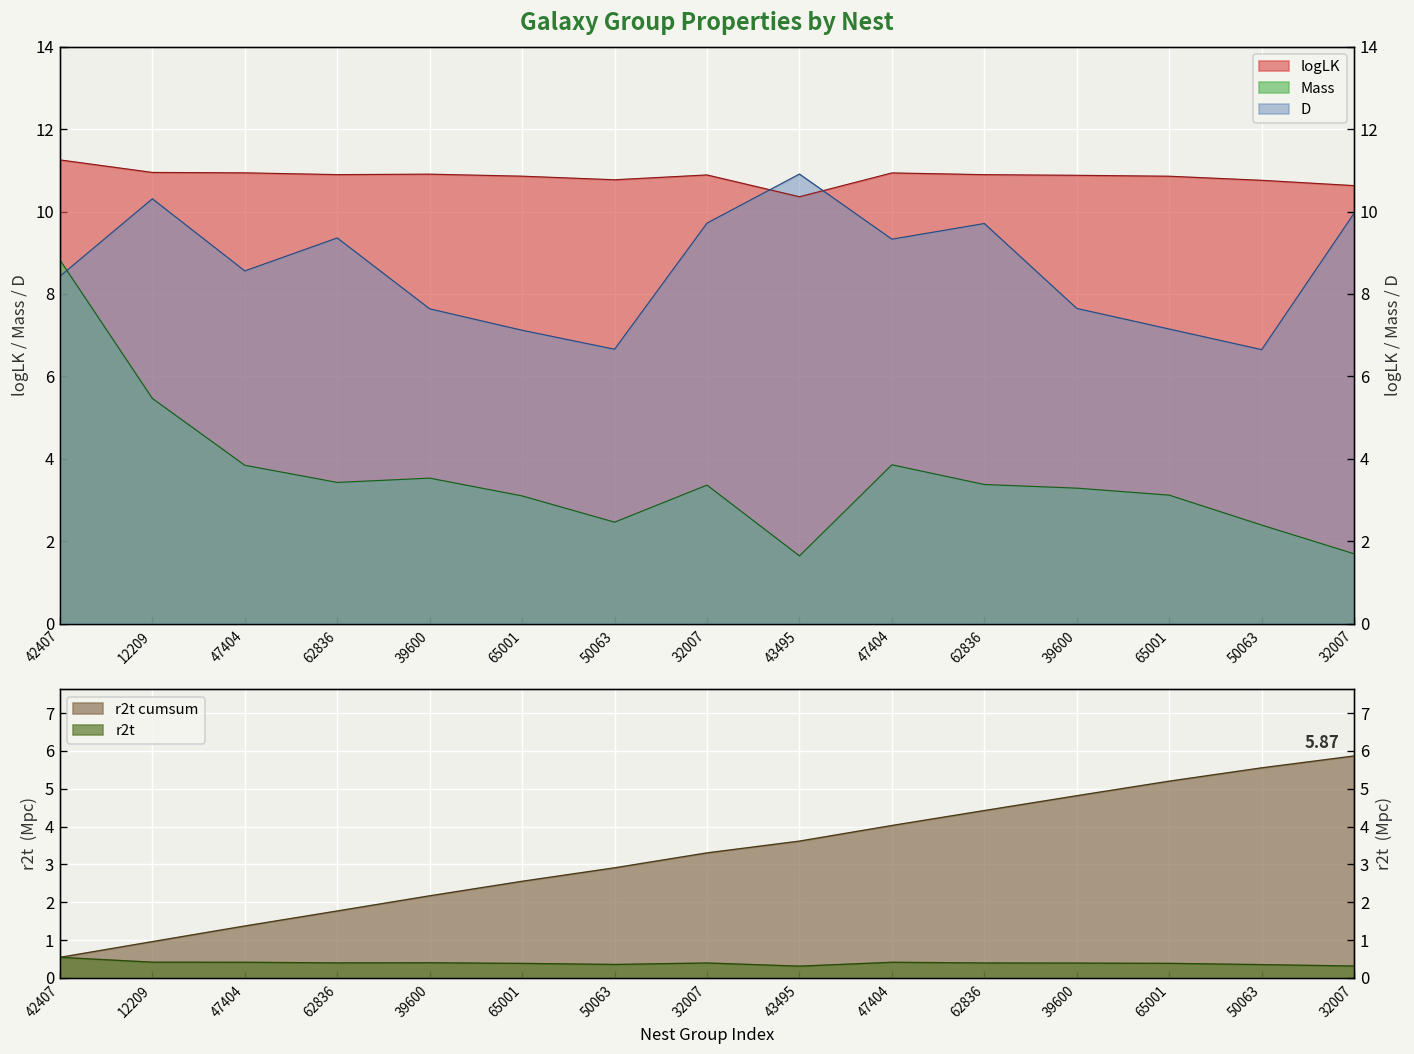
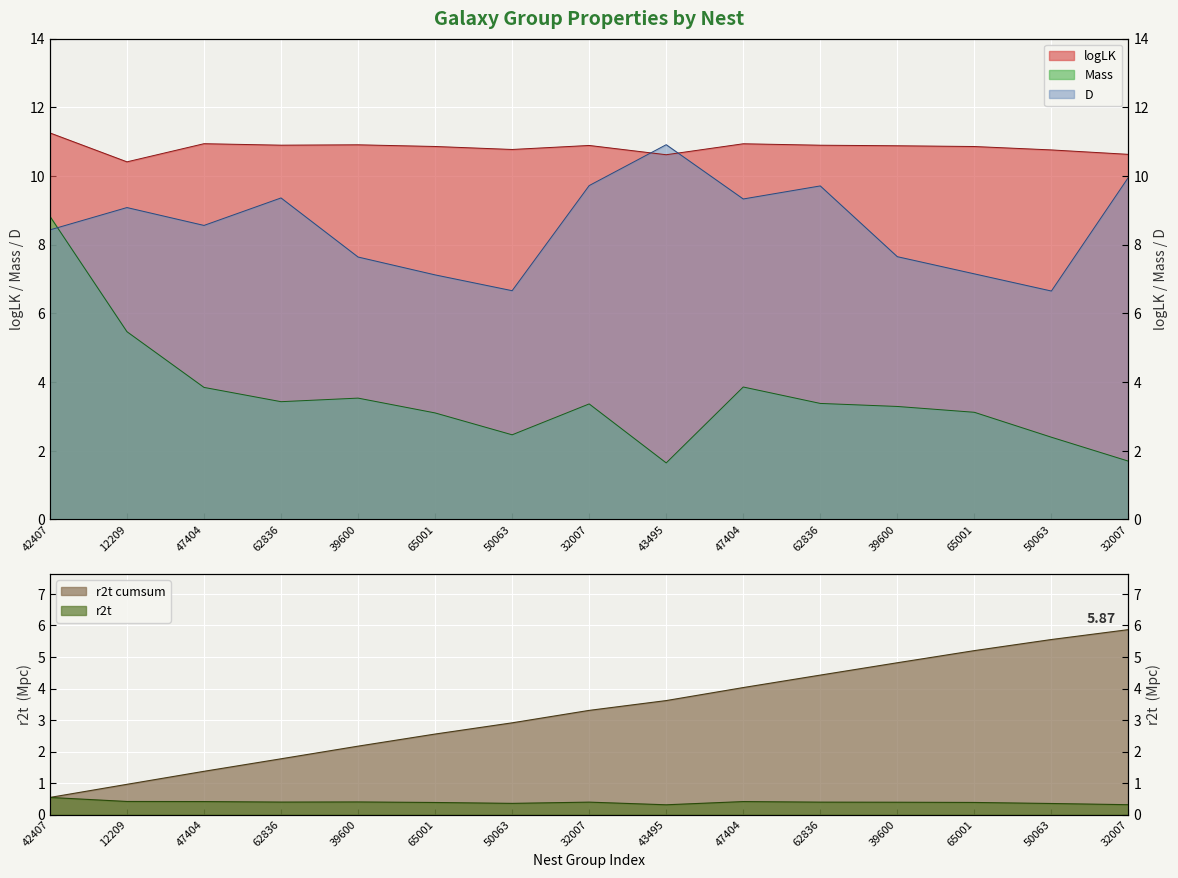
  {
    "Galaxy Group Properties by Nest": {
      "logLK": {
        "42407": 11.3,
-       "12209": 10.9,
-       "43495": 10.4
+       "12209": 10.4,
+       "43495": 10.6
      },
      "Mass": {
        "42407": 8.8,
        "12209": 5.5,
        "43495": 1.6
      },
      "D": {
        "42407": 8.4,
-       "12209": 10.3,
+       "12209": 9.1,
        "43495": 10.9
      }
    }
  }
